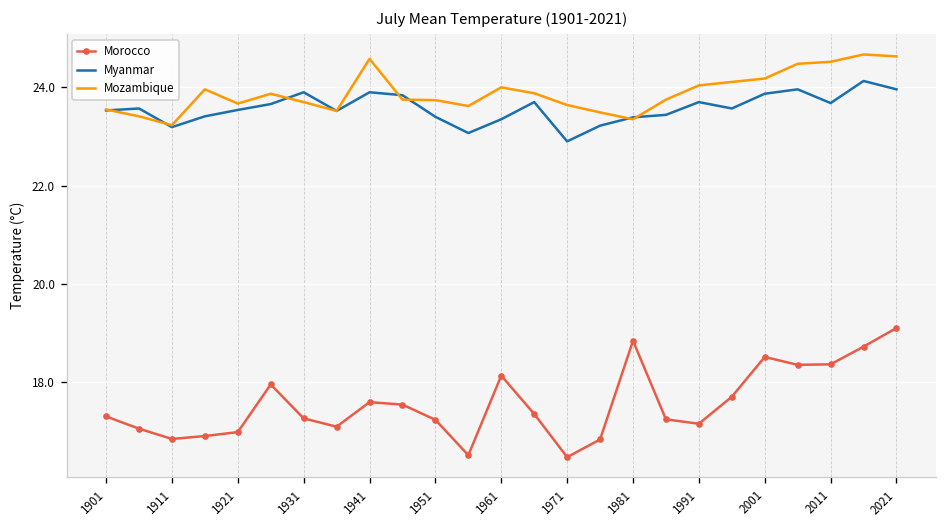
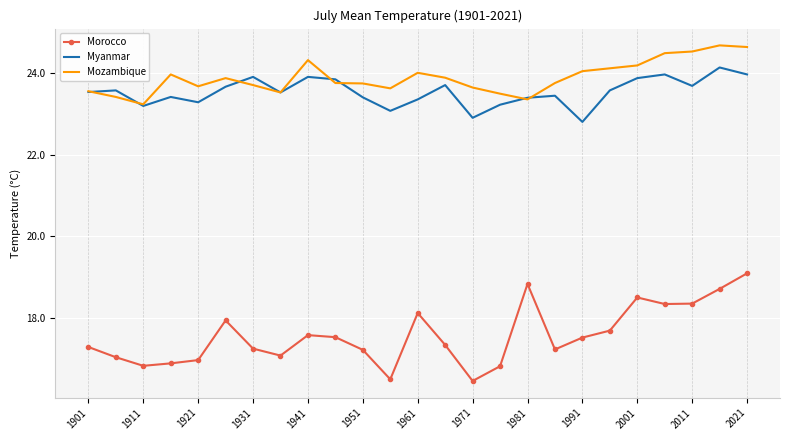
  {
    "Morocco": {
      "1901": 17.3,
      "1911": 16.8,
      "1921": 17.0,
      "1931": 17.3,
      "1941": 17.6,
      "1951": 17.2,
      "1961": 18.1,
      "1971": 16.5,
      "1981": 18.8,
-     "1991": 17.2,
+     "1991": 17.5,
      "2001": 18.5,
      "2011": 18.4,
      "2021": 19.1
    },
    "Myanmar": {
-     "1921": 23.5,
+     "1921": 23.3,
      "1931": 23.9,
      "1941": 23.9,
      "1951": 23.4,
      "1961": 23.4,
      "1971": 22.9,
-     "1991": 23.7,
+     "1991": 22.8,
      "2001": 23.9,
      "2011": 23.7,
      "2021": 24.0
    },
    "Mozambique": {
      "1921": 23.7,
      "1931": 23.7,
-     "1941": 24.6,
+     "1941": 24.3,
      "1951": 23.7,
      "1961": 24.0,
      "1971": 23.6,
      "1991": 24.0,
      "2001": 24.2,
      "2011": 24.5,
      "2021": 24.6
    }
  }
